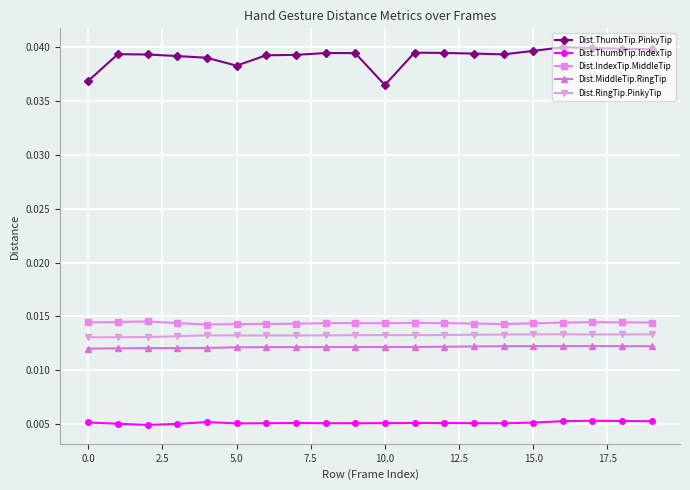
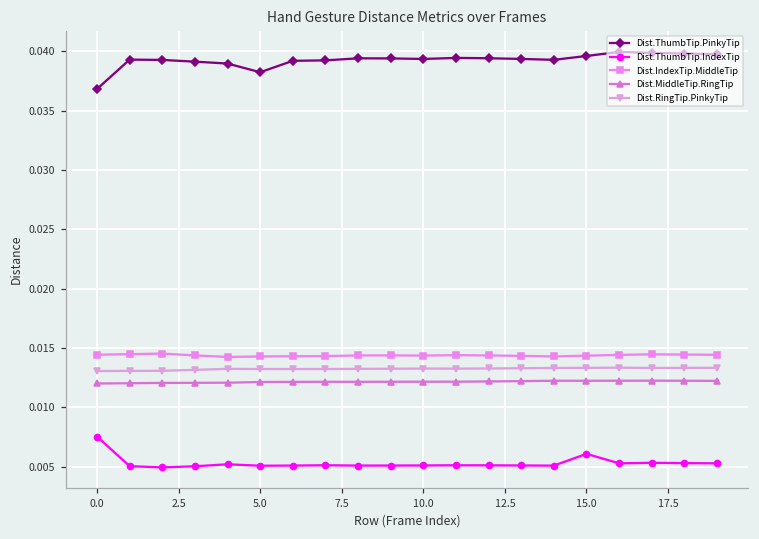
  {
    "Dist.ThumbTip.PinkyTip": {
      "0.0": 0.0368,
      "5.0": 0.0382,
-     "10.0": 0.0364,
+     "10.0": 0.0394,
      "15.0": 0.0396
    },
    "Dist.ThumbTip.IndexTip": {
-     "0.0": 0.0052,
+     "0.0": 0.0076,
      "5.0": 0.0051,
      "10.0": 0.0051,
-     "15.0": 0.0052
+     "15.0": 0.0061
    }
  }
